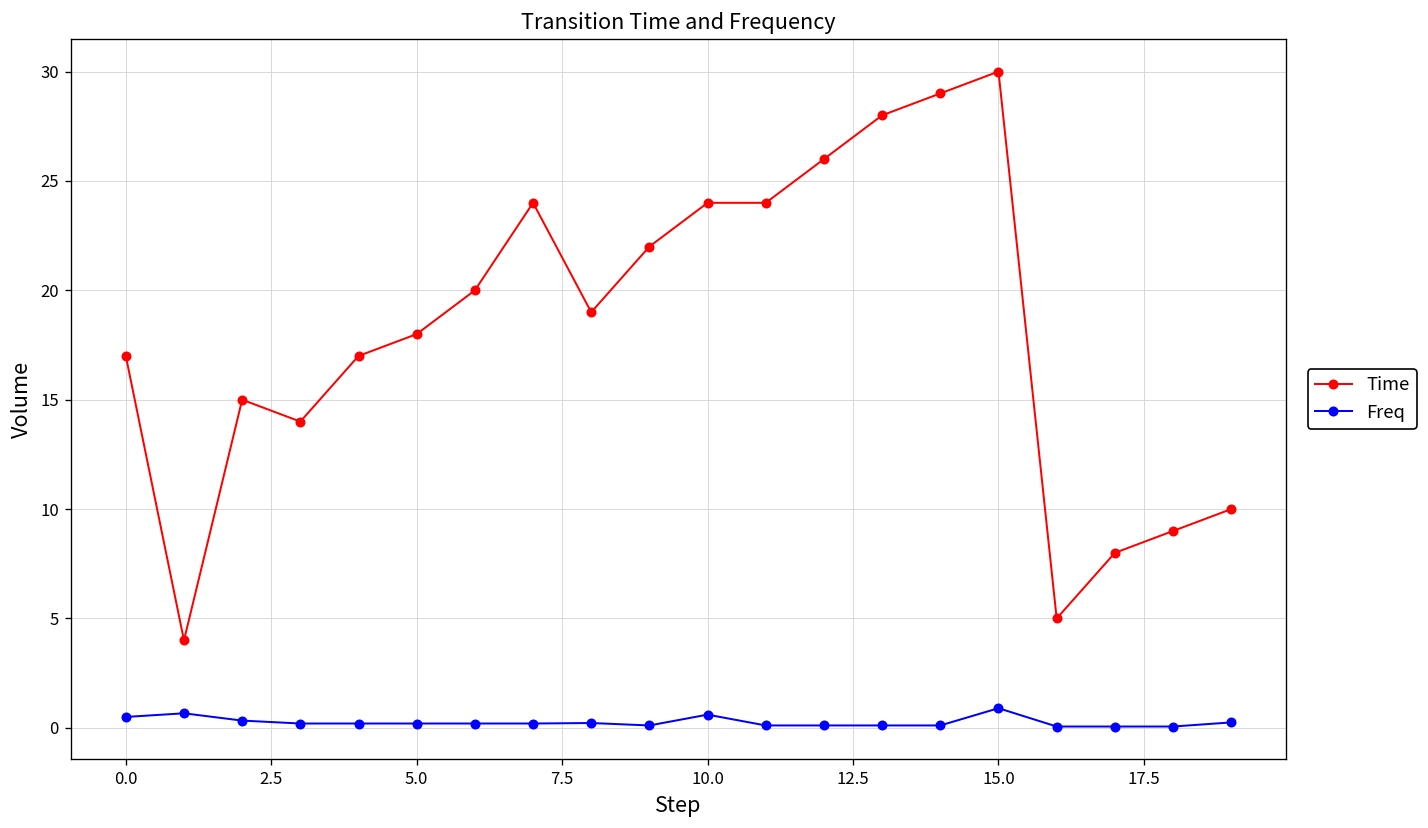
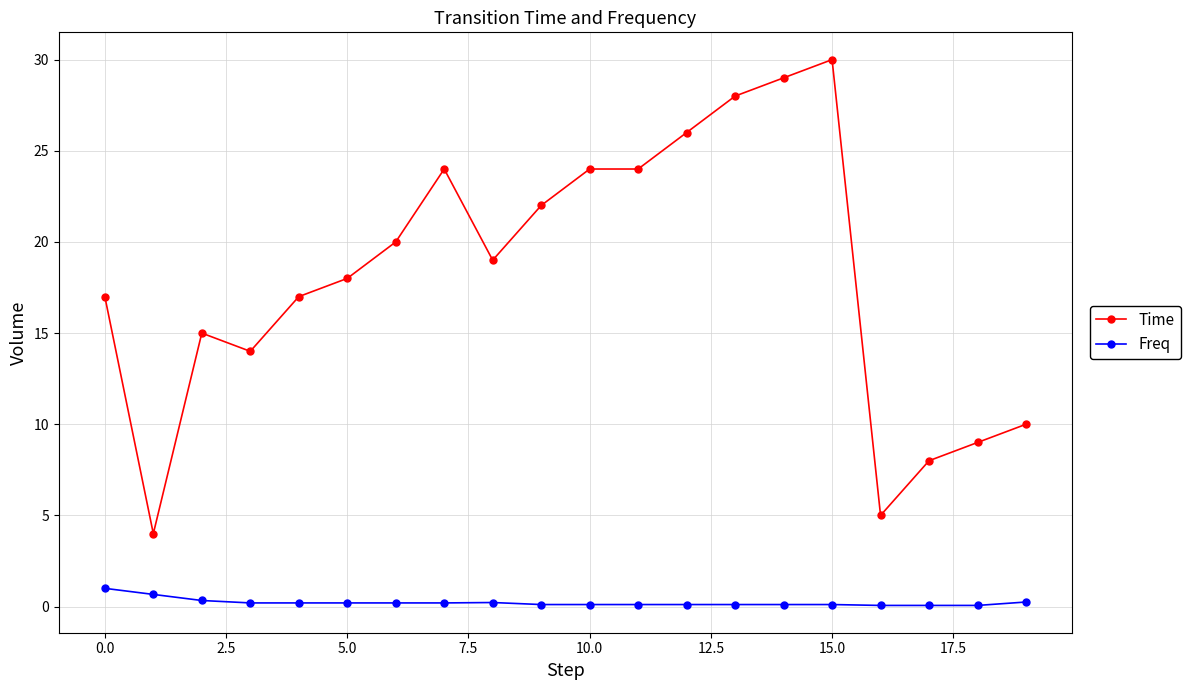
  {
    "Time": {
      "0.0": 17.0,
      "5.0": 18.0,
      "10.0": 24.0,
      "15.0": 30.0
    },
    "Freq": {
-     "0.0": 0.5,
+     "0.0": 1.0,
      "5.0": 0.2,
-     "10.0": 0.6,
-     "15.0": 0.9
+     "10.0": 0.1,
+     "15.0": 0.1
    }
  }
